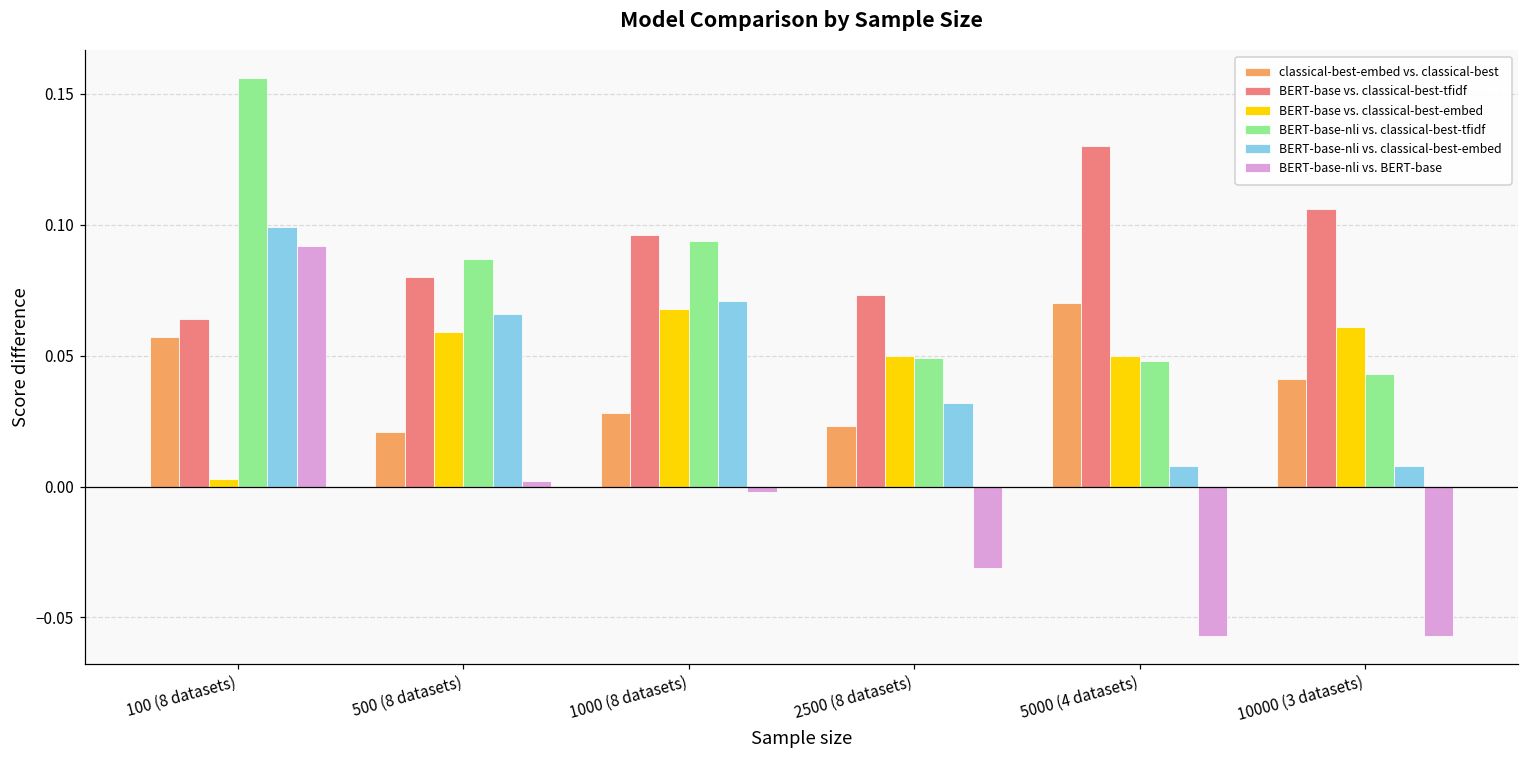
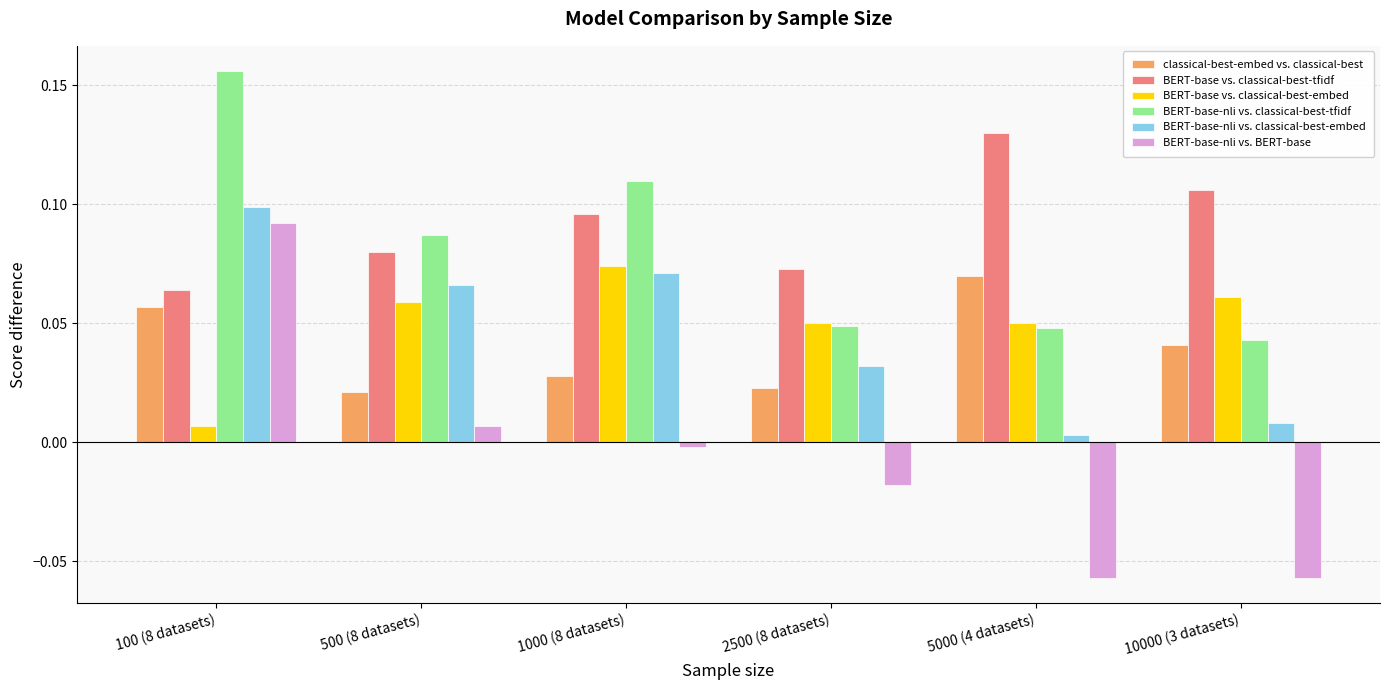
  {
    "BERT-base vs. classical-best-embed": {
-     "100 (8 datasets)": 0.003,
+     "100 (8 datasets)": 0.007,
      "500 (8 datasets)": 0.059,
-     "1000 (8 datasets)": 0.068,
+     "1000 (8 datasets)": 0.074,
      "2500 (8 datasets)": 0.050,
      "5000 (4 datasets)": 0.050,
      "10000 (3 datasets)": 0.061
    },
    "BERT-base-nli vs. classical-best-tfidf": {
      "100 (8 datasets)": 0.156,
      "500 (8 datasets)": 0.087,
-     "1000 (8 datasets)": 0.094,
+     "1000 (8 datasets)": 0.110,
      "2500 (8 datasets)": 0.049,
      "5000 (4 datasets)": 0.048,
      "10000 (3 datasets)": 0.043
    },
    "BERT-base-nli vs. classical-best-embed": {
      "100 (8 datasets)": 0.099,
      "500 (8 datasets)": 0.066,
      "1000 (8 datasets)": 0.071,
      "2500 (8 datasets)": 0.032,
-     "5000 (4 datasets)": 0.008,
+     "5000 (4 datasets)": 0.003,
      "10000 (3 datasets)": 0.008
    },
    "BERT-base-nli vs. BERT-base": {
      "100 (8 datasets)": 0.092,
-     "500 (8 datasets)": 0.002,
+     "500 (8 datasets)": 0.007,
      "1000 (8 datasets)": -0.002,
-     "2500 (8 datasets)": -0.031,
+     "2500 (8 datasets)": -0.018,
      "5000 (4 datasets)": -0.057,
      "10000 (3 datasets)": -0.057
    }
  }
